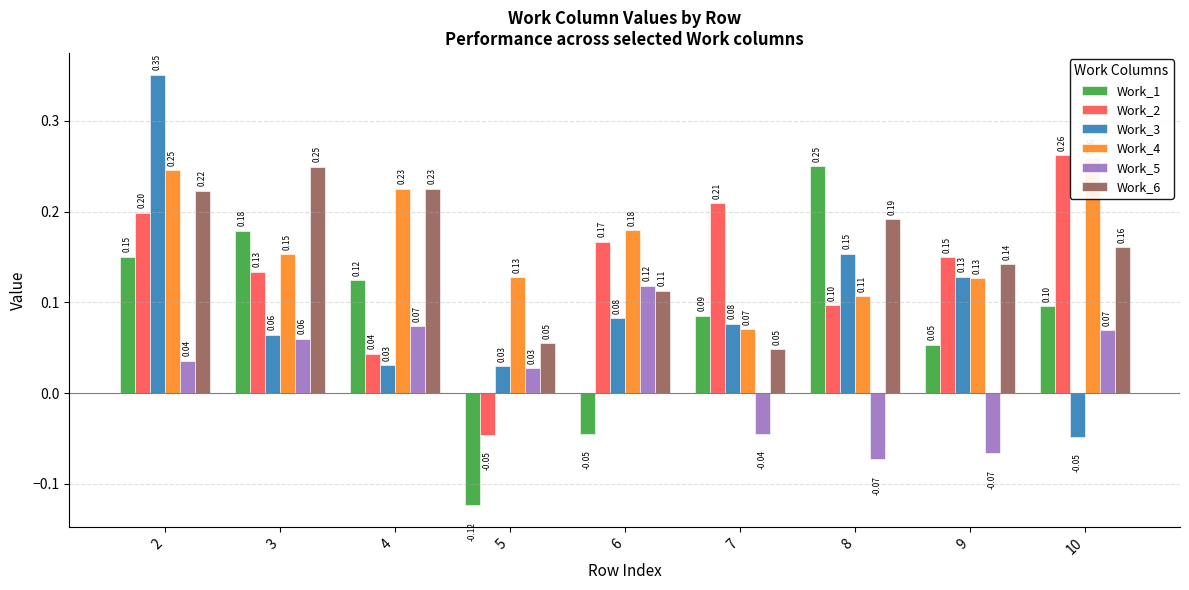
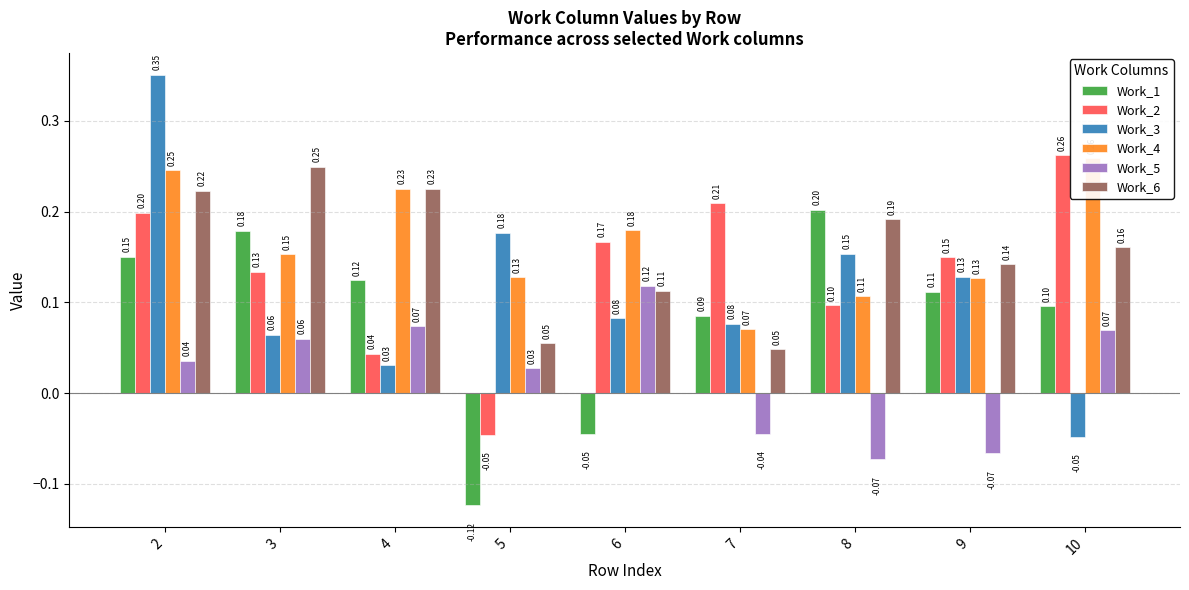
  {
    "Work_1": {
      "2": 0.15,
      "3": 0.18,
      "4": 0.12,
      "5": -0.12,
      "6": -0.05,
      "7": 0.09,
-     "8": 0.25,
-     "9": 0.05,
+     "8": 0.20,
+     "9": 0.11,
      "10": 0.10
    },
    "Work_2": {
      "2": 0.20,
      "3": 0.13,
      "4": 0.04,
      "5": -0.05,
      "6": 0.17,
      "7": 0.21,
      "8": 0.10,
      "9": 0.15,
      "10": 0.26
    },
    "Work_3": {
      "2": 0.35,
      "3": 0.06,
      "4": 0.03,
-     "5": 0.03,
+     "5": 0.18,
      "6": 0.08,
      "7": 0.08,
      "8": 0.15,
      "9": 0.13,
      "10": -0.05
    },
    "Work_4": {
      "2": 0.25,
      "3": 0.15,
      "4": 0.23,
      "5": 0.13,
      "6": 0.18,
      "7": 0.07,
      "8": 0.11,
      "9": 0.13
    },
    "Work_5": {
      "2": 0.04,
      "3": 0.06,
      "4": 0.07,
      "5": 0.03,
      "6": 0.12,
      "7": -0.04,
      "8": -0.07,
      "9": -0.07,
      "10": 0.07
    },
    "Work_6": {
      "2": 0.22,
      "3": 0.25,
      "4": 0.23,
      "5": 0.05,
      "6": 0.11,
      "7": 0.05,
      "8": 0.19,
      "9": 0.14,
      "10": 0.16
    }
  }
